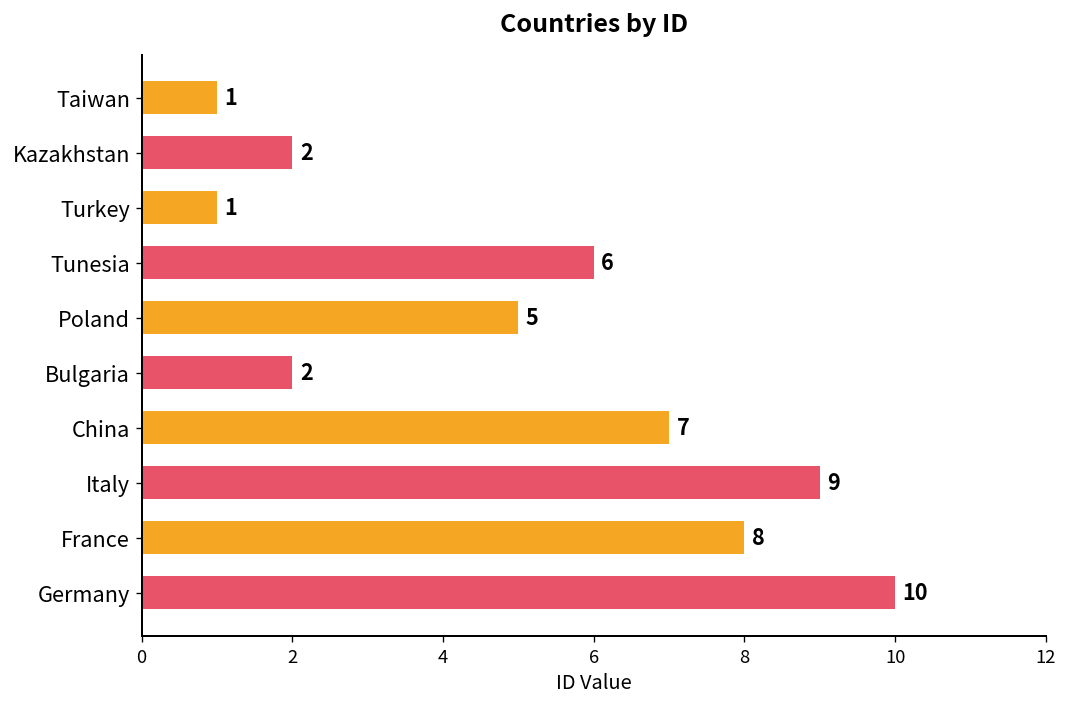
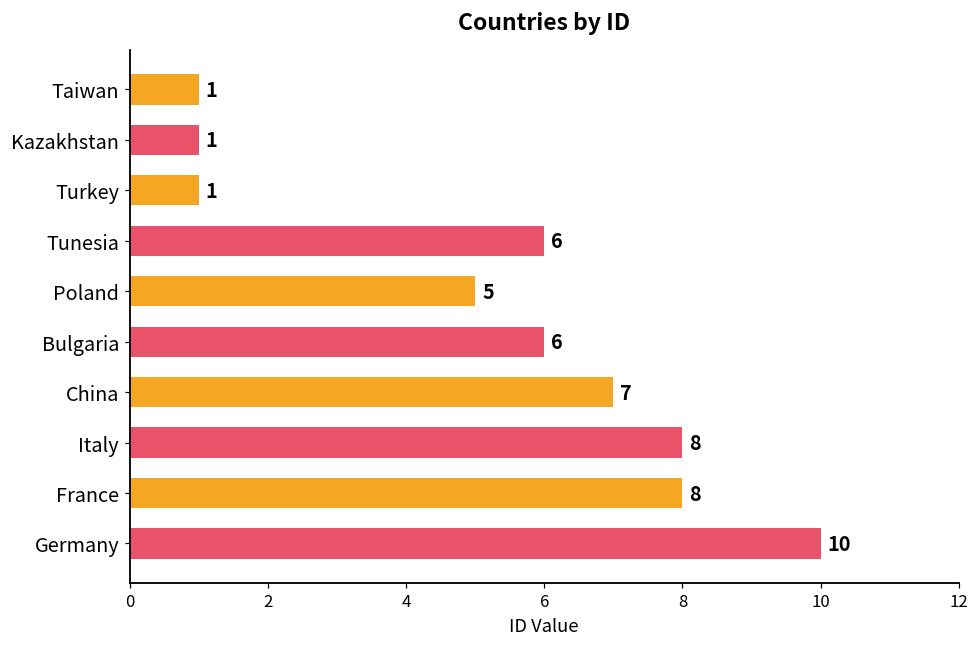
  {
    "Taiwan": 1,
-   "Kazakhstan": 2,
+   "Kazakhstan": 1,
    "Turkey": 1,
    "Tunesia": 6,
    "Poland": 5,
-   "Bulgaria": 2,
+   "Bulgaria": 6,
    "China": 7,
-   "Italy": 9,
+   "Italy": 8,
    "France": 8,
    "Germany": 10
  }
